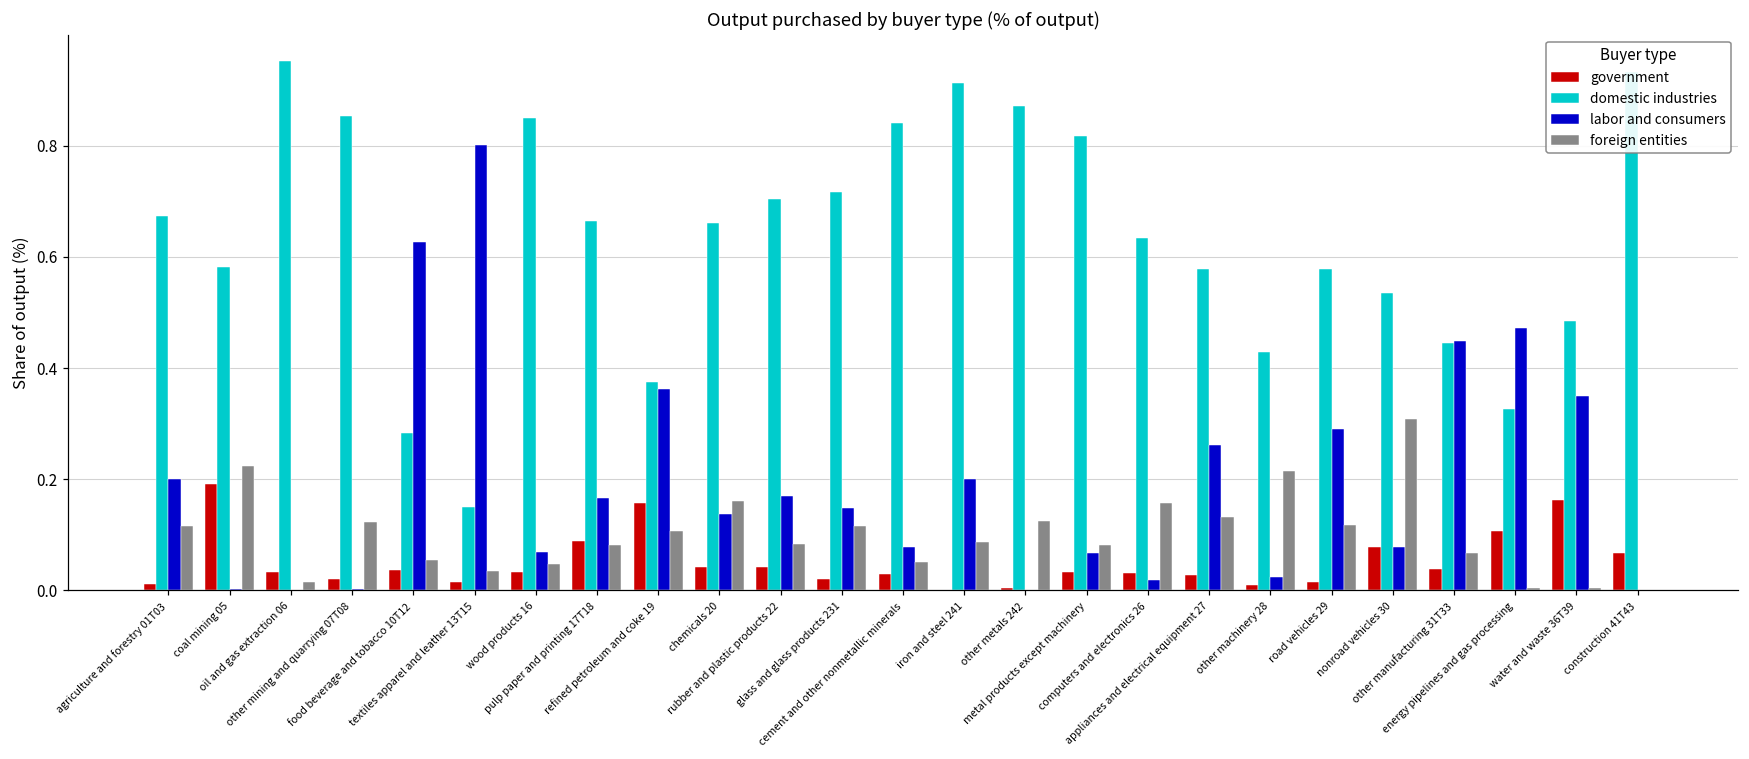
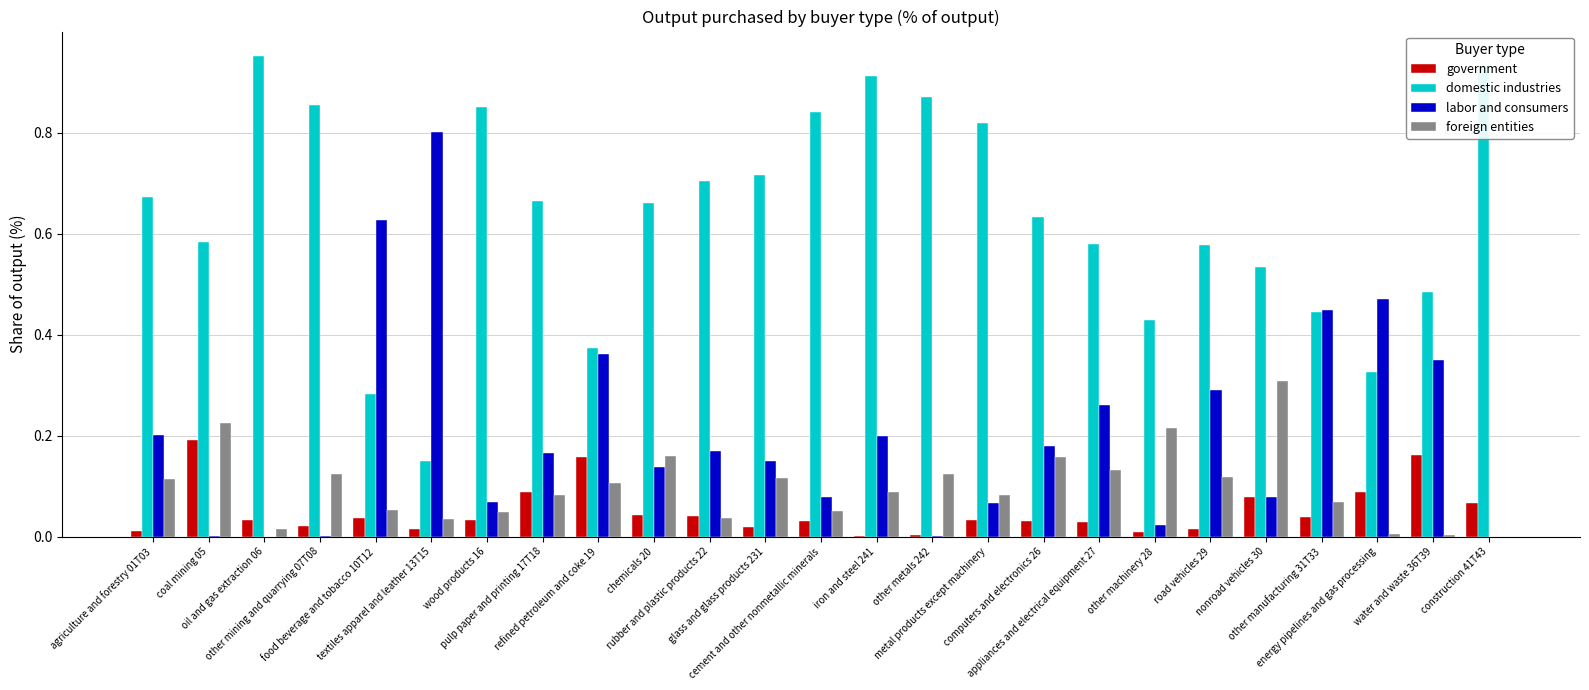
  {
    "government": {
      "agriculture and forestry 01T03": 0.01,
      "coal mining 05": 0.19,
      "oil and gas extraction 06": 0.03,
      "other mining and quarrying 07T08": 0.02,
      "food beverage and tobacco 10T12": 0.04,
      "textiles apparel and leather 13T15": 0.01,
      "wood products 16": 0.03,
      "pulp paper and printing 17T18": 0.09,
      "refined petroleum and coke 19": 0.16,
      "chemicals 20": 0.04,
      "rubber and plastic products 22": 0.04,
      "glass and glass products 231": 0.02,
      "cement and other nonmetallic minerals": 0.03,
      "metal products except machinery": 0.03,
      "computers and electronics 26": 0.03,
      "appliances and electrical equipment 27": 0.03,
      "other machinery 28": 0.01,
      "road vehicles 29": 0.01,
      "nonroad vehicles 30": 0.08,
      "other manufacturing 31T33": 0.04,
-     "energy pipelines and gas processing": 0.11,
+     "energy pipelines and gas processing": 0.09,
      "water and waste 36T39": 0.16,
      "construction 41T43": 0.07
    },
    "domestic industries": {
      "agriculture and forestry 01T03": 0.67,
      "coal mining 05": 0.58,
      "oil and gas extraction 06": 0.95,
      "other mining and quarrying 07T08": 0.85,
      "food beverage and tobacco 10T12": 0.28,
      "textiles apparel and leather 13T15": 0.15,
      "wood products 16": 0.85,
      "pulp paper and printing 17T18": 0.66,
      "refined petroleum and coke 19": 0.37,
      "chemicals 20": 0.66,
      "rubber and plastic products 22": 0.70,
      "glass and glass products 231": 0.72,
      "cement and other nonmetallic minerals": 0.84,
      "iron and steel 241": 0.91,
      "other metals 242": 0.87,
      "metal products except machinery": 0.82,
      "computers and electronics 26": 0.63,
      "appliances and electrical equipment 27": 0.58,
      "other machinery 28": 0.43,
      "road vehicles 29": 0.58,
      "nonroad vehicles 30": 0.53,
      "other manufacturing 31T33": 0.44,
      "energy pipelines and gas processing": 0.33,
      "water and waste 36T39": 0.48
    },
    "labor and consumers": {
      "agriculture and forestry 01T03": 0.20,
      "oil and gas extraction 06": 0.00,
      "food beverage and tobacco 10T12": 0.63,
      "textiles apparel and leather 13T15": 0.80,
      "wood products 16": 0.07,
      "pulp paper and printing 17T18": 0.17,
      "refined petroleum and coke 19": 0.36,
      "chemicals 20": 0.14,
      "rubber and plastic products 22": 0.17,
      "glass and glass products 231": 0.15,
      "cement and other nonmetallic minerals": 0.08,
      "iron and steel 241": 0.20,
      "metal products except machinery": 0.07,
-     "computers and electronics 26": 0.02,
+     "computers and electronics 26": 0.18,
      "appliances and electrical equipment 27": 0.26,
      "other machinery 28": 0.02,
      "road vehicles 29": 0.29,
      "nonroad vehicles 30": 0.08,
      "other manufacturing 31T33": 0.45,
      "energy pipelines and gas processing": 0.47,
      "water and waste 36T39": 0.35,
      "construction 41T43": 0.00
    },
    "foreign entities": {
      "agriculture and forestry 01T03": 0.11,
      "coal mining 05": 0.22,
      "oil and gas extraction 06": 0.02,
      "other mining and quarrying 07T08": 0.12,
      "food beverage and tobacco 10T12": 0.05,
      "textiles apparel and leather 13T15": 0.04,
      "wood products 16": 0.05,
      "pulp paper and printing 17T18": 0.08,
      "refined petroleum and coke 19": 0.11,
      "chemicals 20": 0.16,
-     "rubber and plastic products 22": 0.08,
+     "rubber and plastic products 22": 0.04,
      "glass and glass products 231": 0.12,
      "cement and other nonmetallic minerals": 0.05,
      "iron and steel 241": 0.09,
      "other metals 242": 0.12,
      "metal products except machinery": 0.08,
      "computers and electronics 26": 0.16,
      "appliances and electrical equipment 27": 0.13,
      "other machinery 28": 0.22,
      "road vehicles 29": 0.12,
      "nonroad vehicles 30": 0.31,
      "other manufacturing 31T33": 0.07
    }
  }
